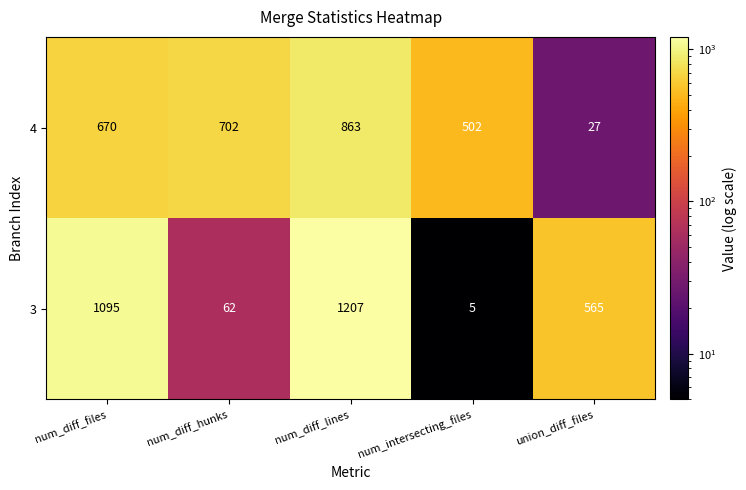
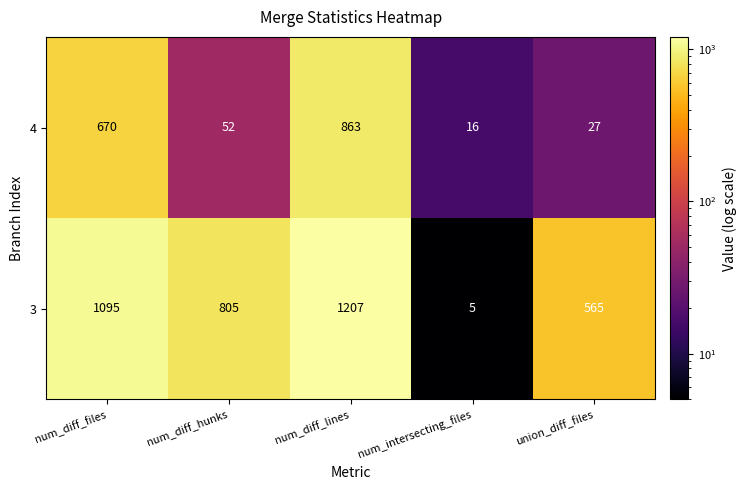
  {
    "4": {
      "num_diff_files": 670,
-     "num_diff_hunks": 702,
+     "num_diff_hunks": 52,
      "num_diff_lines": 863,
-     "num_intersecting_files": 502,
+     "num_intersecting_files": 16,
      "union_diff_files": 27
    },
    "3": {
      "num_diff_files": 1095,
-     "num_diff_hunks": 62,
+     "num_diff_hunks": 805,
      "num_diff_lines": 1207,
      "num_intersecting_files": 5,
      "union_diff_files": 565
    }
  }
